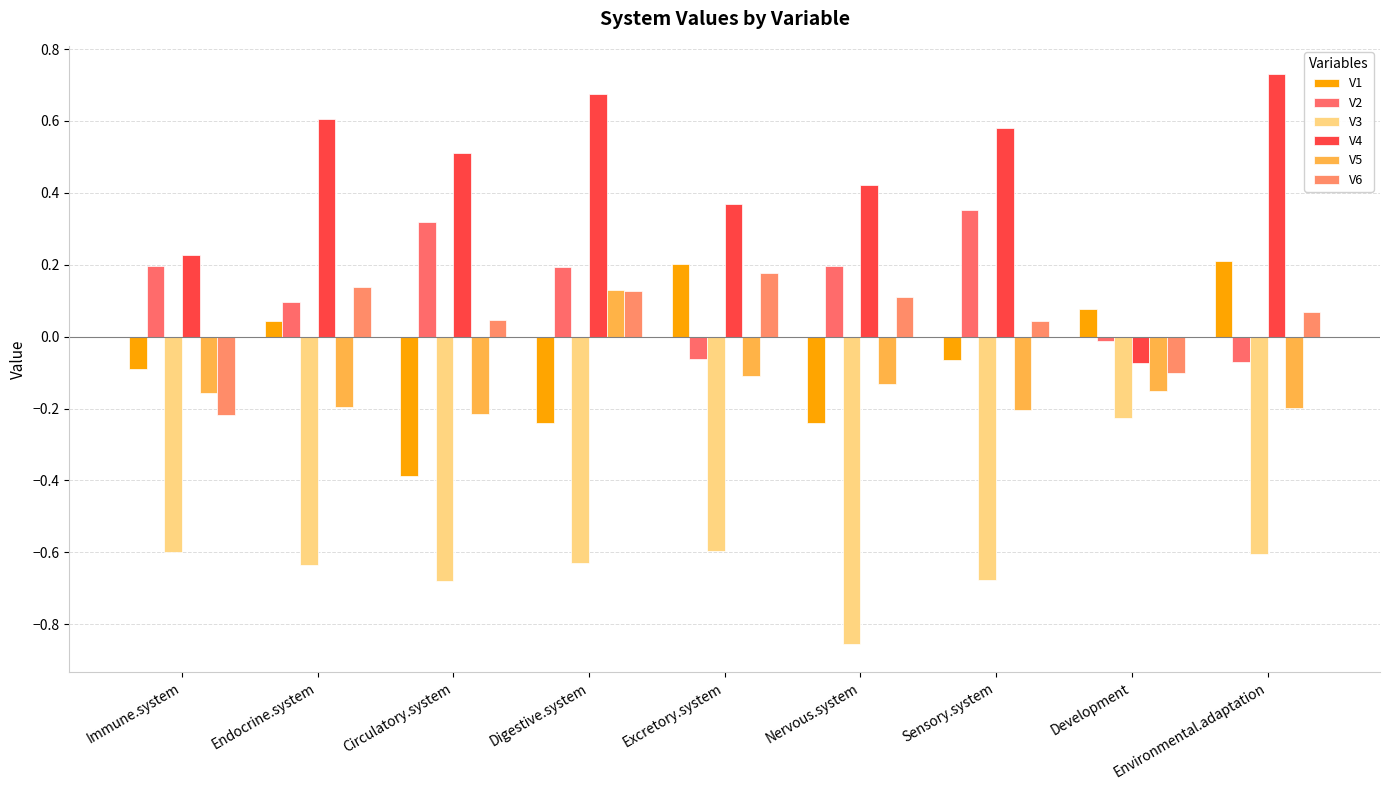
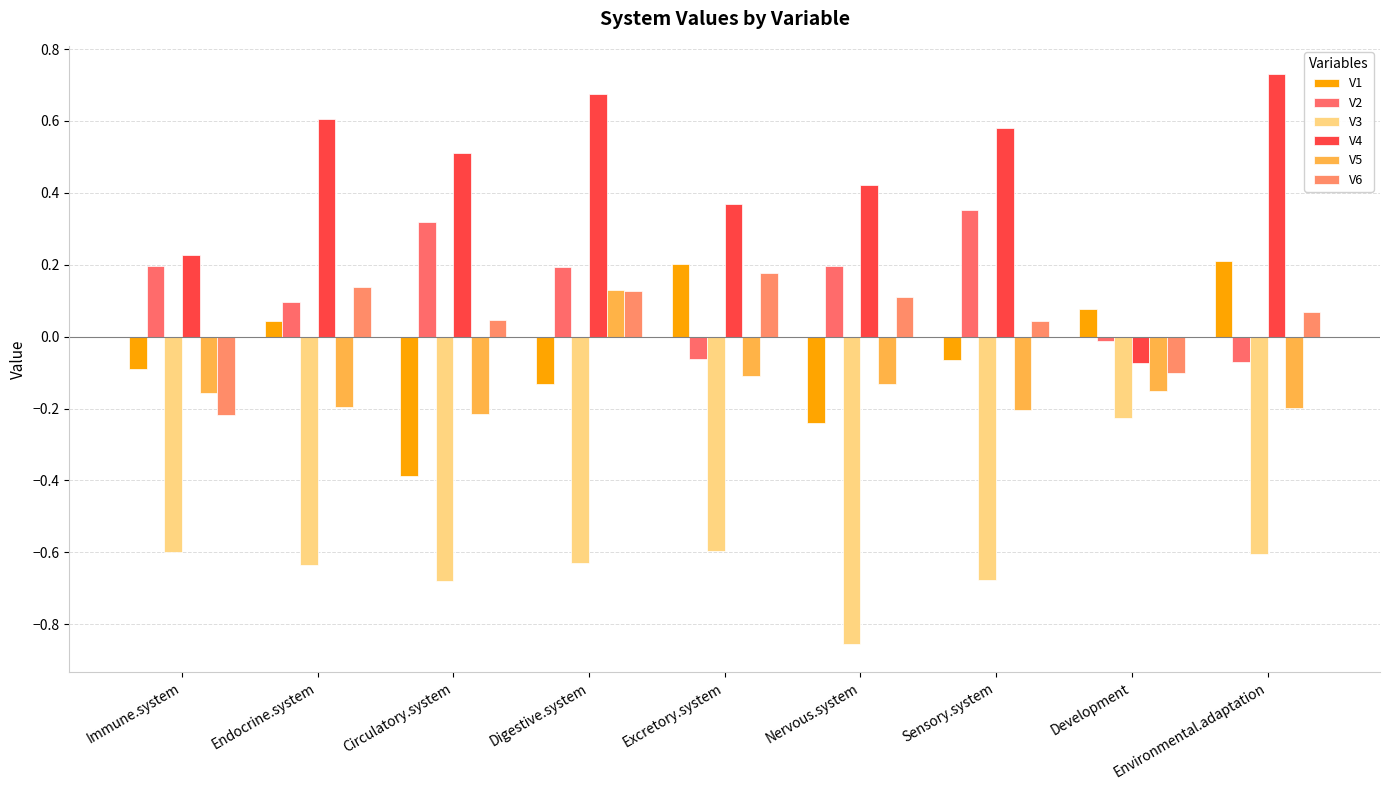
  {
    "V1": {
      "Immune.system": -0.09,
      "Endocrine.system": 0.04,
      "Circulatory.system": -0.39,
-     "Digestive.system": -0.24,
+     "Digestive.system": -0.13,
      "Excretory.system": 0.20,
      "Nervous.system": -0.24,
      "Sensory.system": -0.06,
      "Development": 0.08,
      "Environmental.adaptation": 0.21
    },
    "V3": {
      "Immune.system": -0.60,
      "Endocrine.system": -0.64,
      "Circulatory.system": -0.68,
      "Digestive.system": -0.63,
      "Excretory.system": -0.60,
      "Nervous.system": -0.85,
      "Sensory.system": -0.68,
      "Development": -0.23,
      "Environmental.adaptation": -0.61
    }
  }
